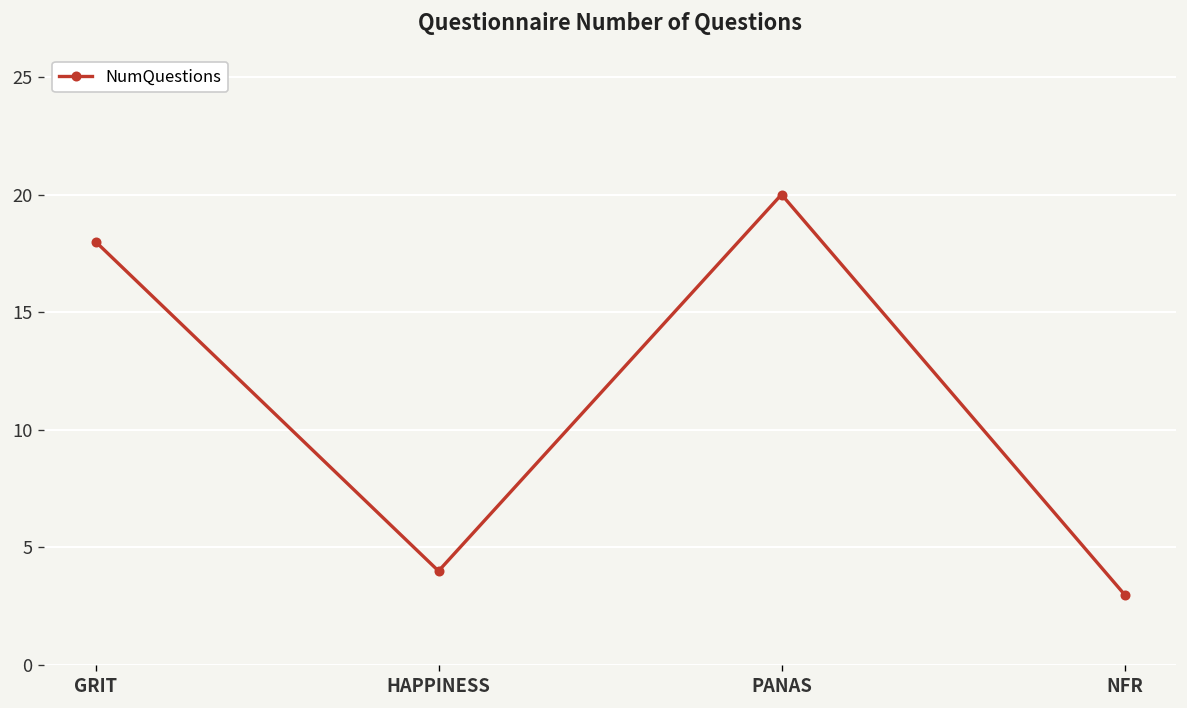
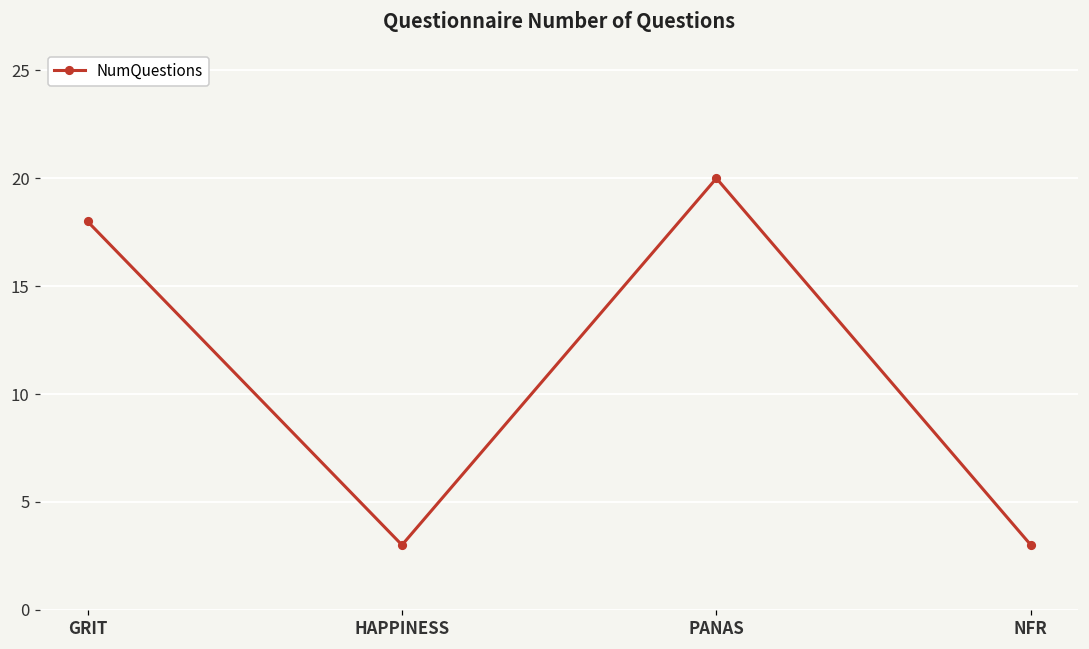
  {
    "GRIT": 18,
-   "HAPPINESS": 4,
+   "HAPPINESS": 3,
    "PANAS": 20,
    "NFR": 3
  }
